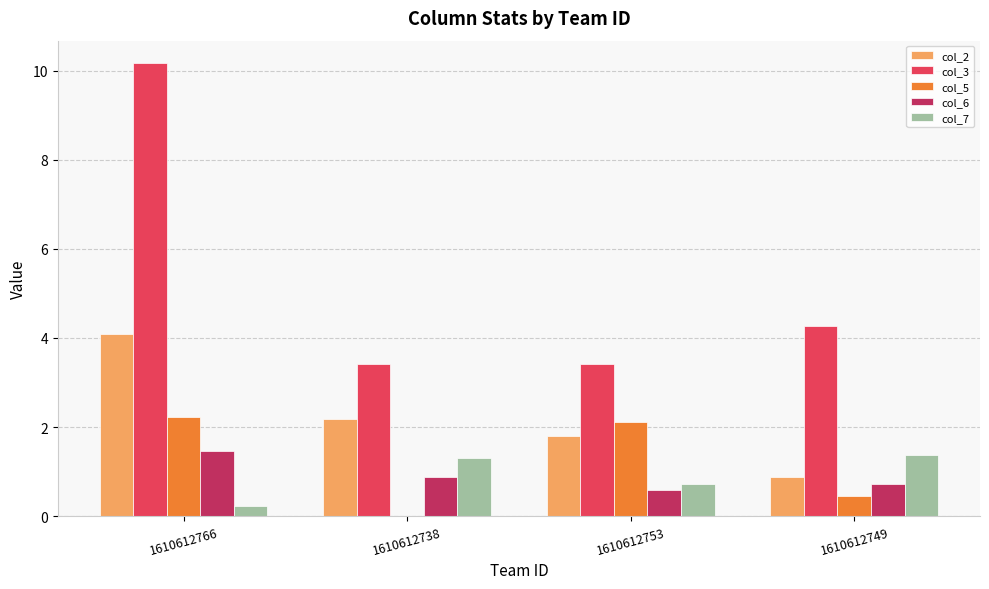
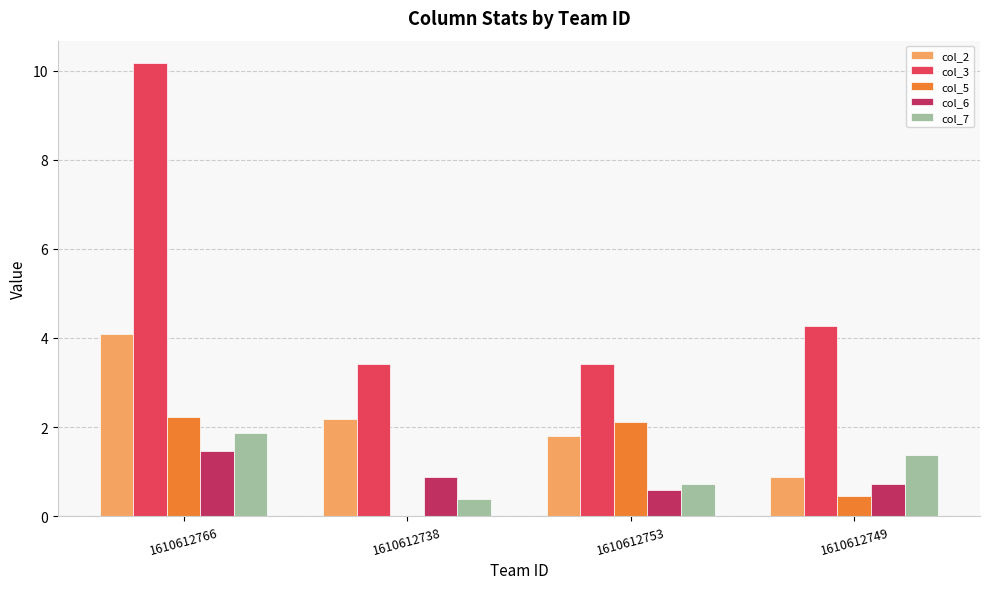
  {
    "col_2": {
      "1610612766": 4.1,
      "1610612738": 2.2,
      "1610612753": 1.8,
      "1610612749": 0.9
    },
    "col_5": {
      "1610612766": 2.2,
      "1610612738": 0.0,
      "1610612753": 2.1,
      "1610612749": 0.5
    },
    "col_7": {
-     "1610612766": 0.2,
-     "1610612738": 1.3,
+     "1610612766": 1.9,
+     "1610612738": 0.4,
      "1610612753": 0.7,
      "1610612749": 1.4
    }
  }
